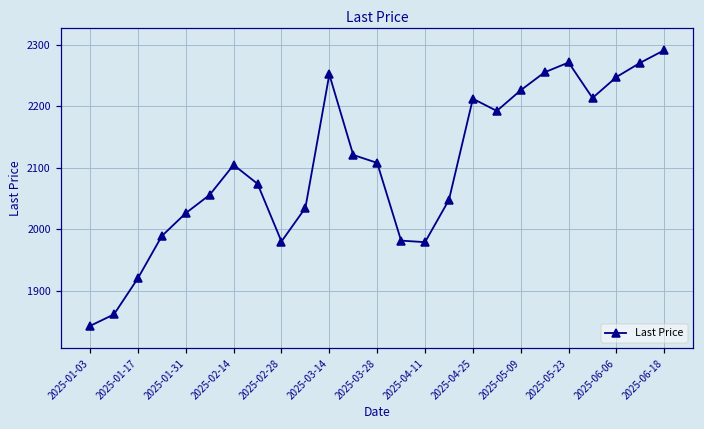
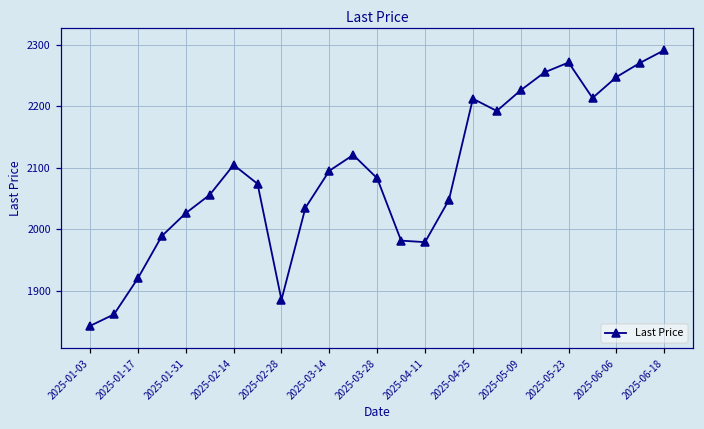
  {
    "2025-01-03": 1840,
    "2025-01-17": 1920,
    "2025-01-31": 2030,
    "2025-02-14": 2100,
-   "2025-02-28": 1980,
-   "2025-03-14": 2250,
-   "2025-03-28": 2110,
+   "2025-02-28": 1880,
+   "2025-03-14": 2100,
+   "2025-03-28": 2080,
    "2025-04-11": 1980,
    "2025-04-25": 2210,
    "2025-05-09": 2230,
    "2025-05-23": 2270,
    "2025-06-06": 2250,
    "2025-06-18": 2290
  }
